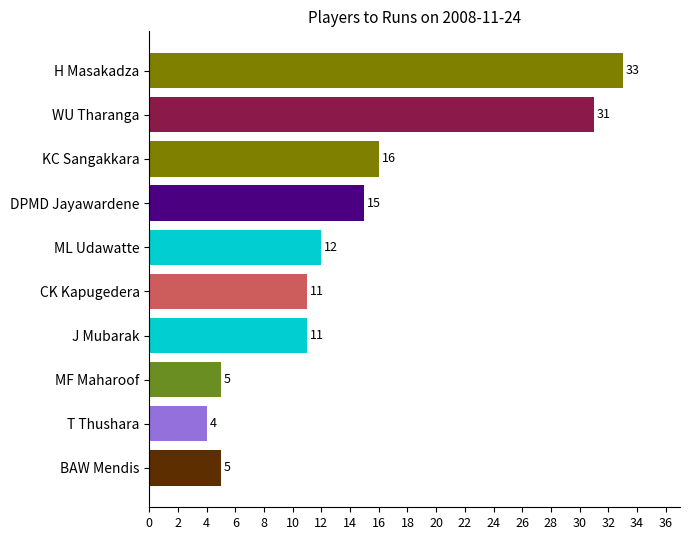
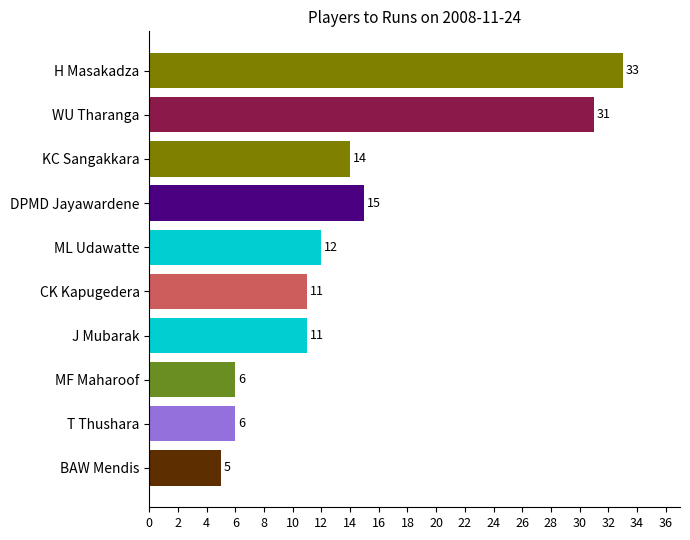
  {
    "H Masakadza": 33,
    "WU Tharanga": 31,
-   "KC Sangakkara": 16,
+   "KC Sangakkara": 14,
    "DPMD Jayawardene": 15,
    "ML Udawatte": 12,
    "CK Kapugedera": 11,
    "J Mubarak": 11,
-   "MF Maharoof": 5,
-   "T Thushara": 4,
+   "MF Maharoof": 6,
+   "T Thushara": 6,
    "BAW Mendis": 5
  }
